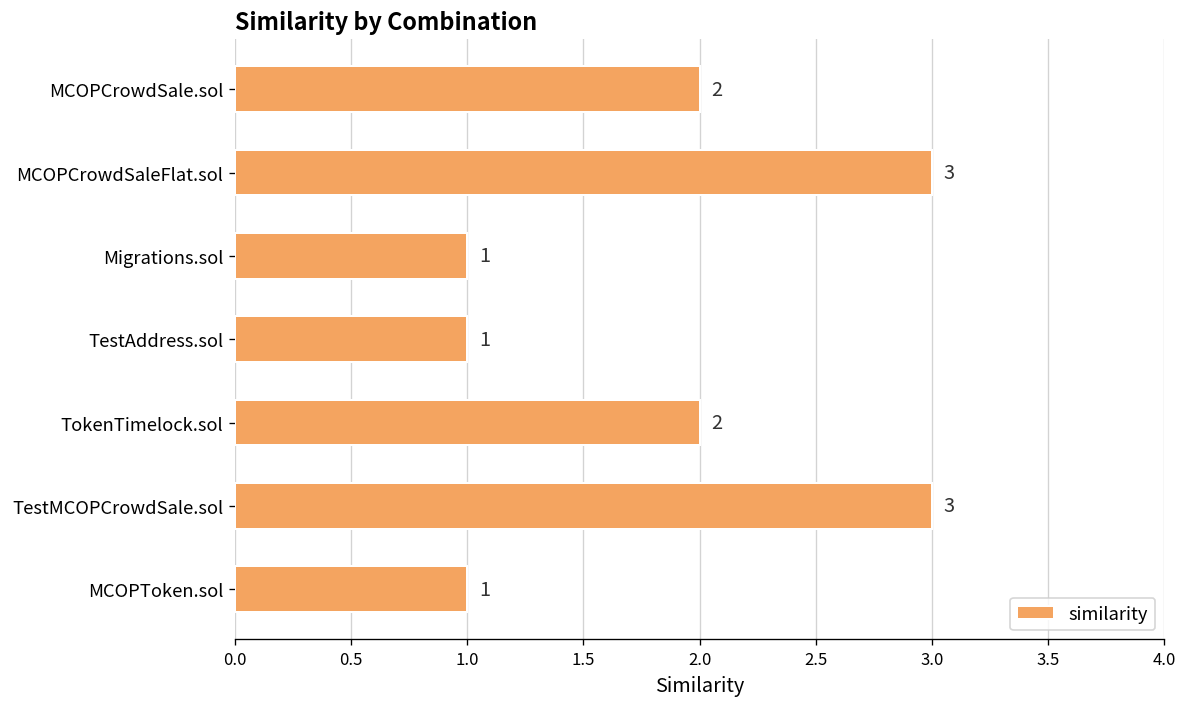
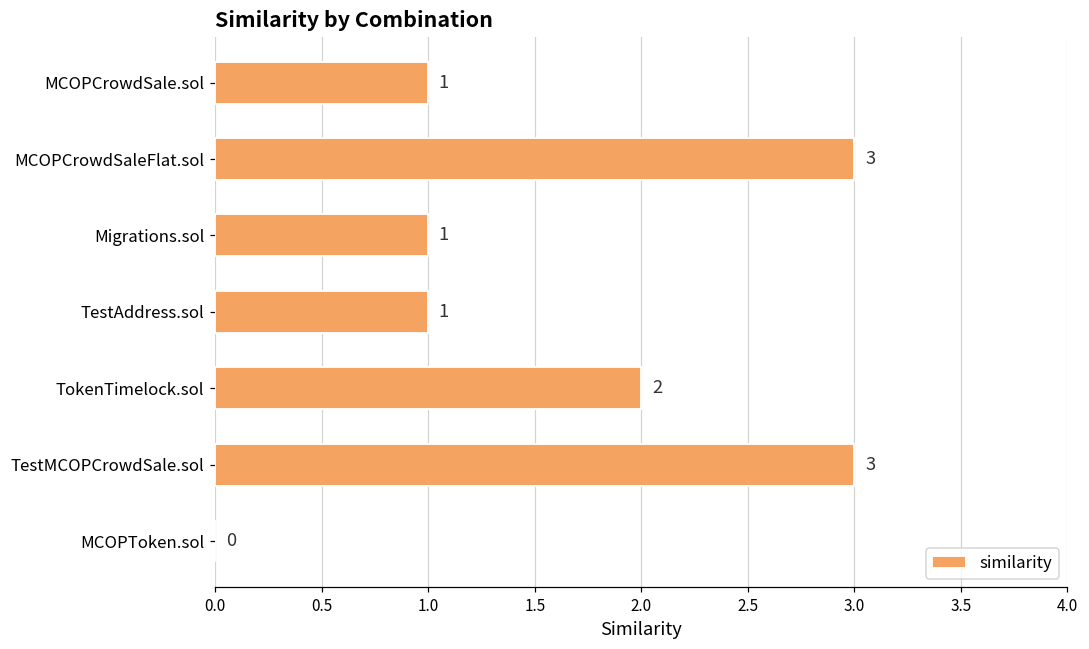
  {
-   "MCOPCrowdSale.sol": 2,
+   "MCOPCrowdSale.sol": 1,
    "MCOPCrowdSaleFlat.sol": 3,
    "Migrations.sol": 1,
    "TestAddress.sol": 1,
    "TokenTimelock.sol": 2,
    "TestMCOPCrowdSale.sol": 3,
-   "MCOPToken.sol": 1
+   "MCOPToken.sol": 0
  }
